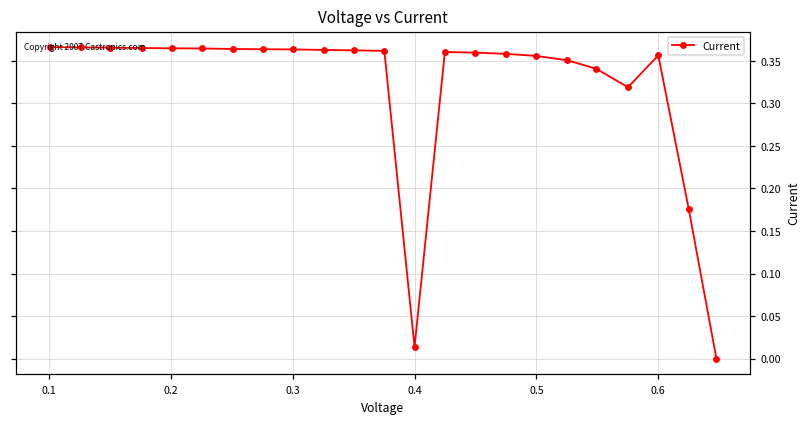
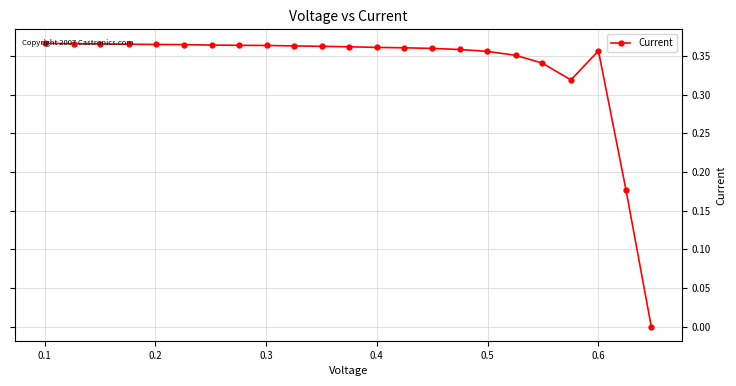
  {
-   "0.4": 0.01,
+   "0.4": 0.36,
    "0.5": 0.36,
    "0.6": 0.36
  }
